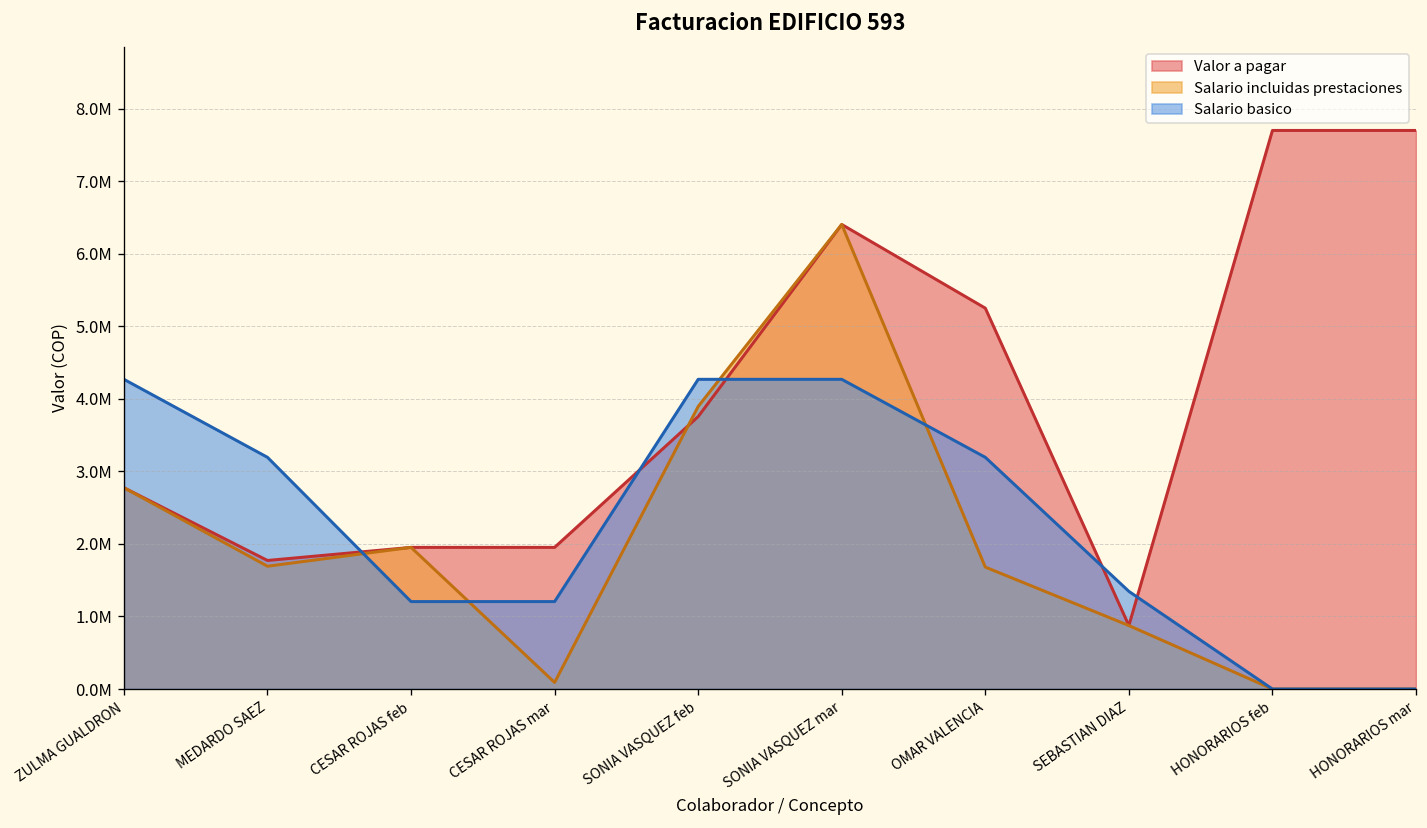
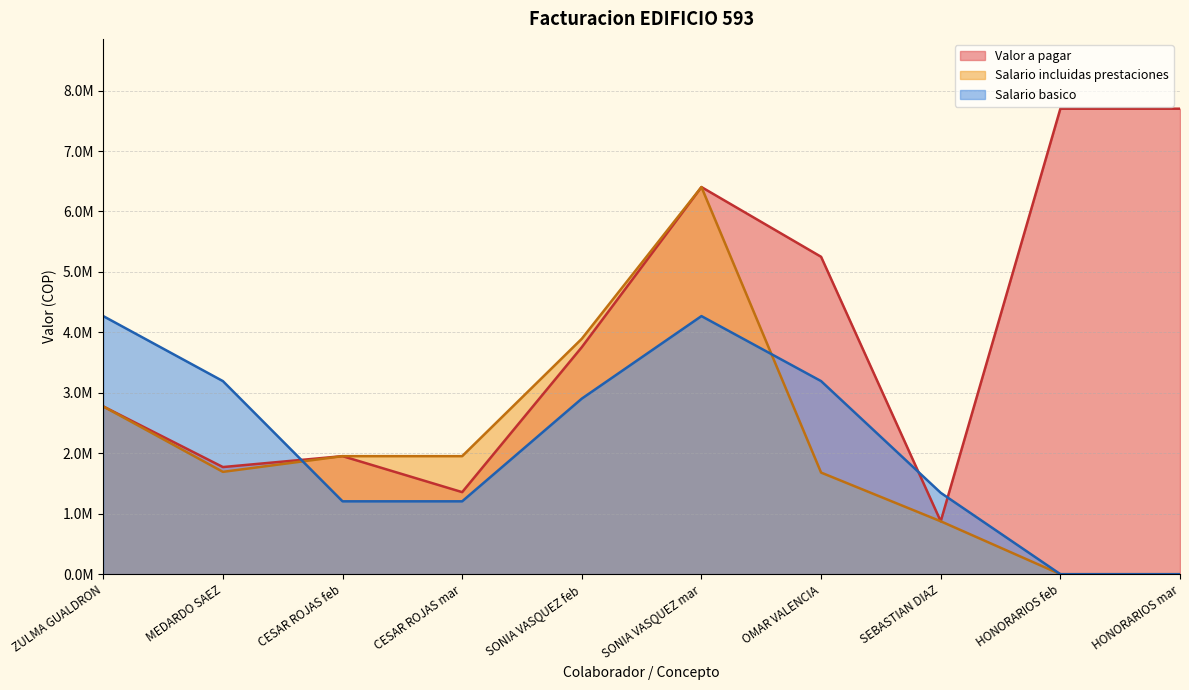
  {
    "Valor a pagar": {
      "MEDARDO SAEZ": 1800000,
-     "CESAR ROJAS mar": 2000000,
+     "CESAR ROJAS mar": 1400000,
      "SONIA VASQUEZ feb": 3800000,
      "OMAR VALENCIA": 5300000,
      "HONORARIOS feb": 7700000,
      "HONORARIOS mar": 7700000
    },
    "Salario incluidas prestaciones": {
      "MEDARDO SAEZ": 1700000,
-     "CESAR ROJAS mar": 100000,
+     "CESAR ROJAS mar": 2000000,
      "SONIA VASQUEZ feb": 3900000,
      "OMAR VALENCIA": 1700000
    },
    "Salario basico": {
      "ZULMA GUALDRON": 4300000,
      "MEDARDO SAEZ": 3200000,
      "CESAR ROJAS feb": 1200000,
      "CESAR ROJAS mar": 1200000,
-     "SONIA VASQUEZ feb": 4300000,
+     "SONIA VASQUEZ feb": 2900000,
      "SONIA VASQUEZ mar": 4300000,
      "OMAR VALENCIA": 3200000,
      "SEBASTIAN DIAZ": 1300000
    }
  }
